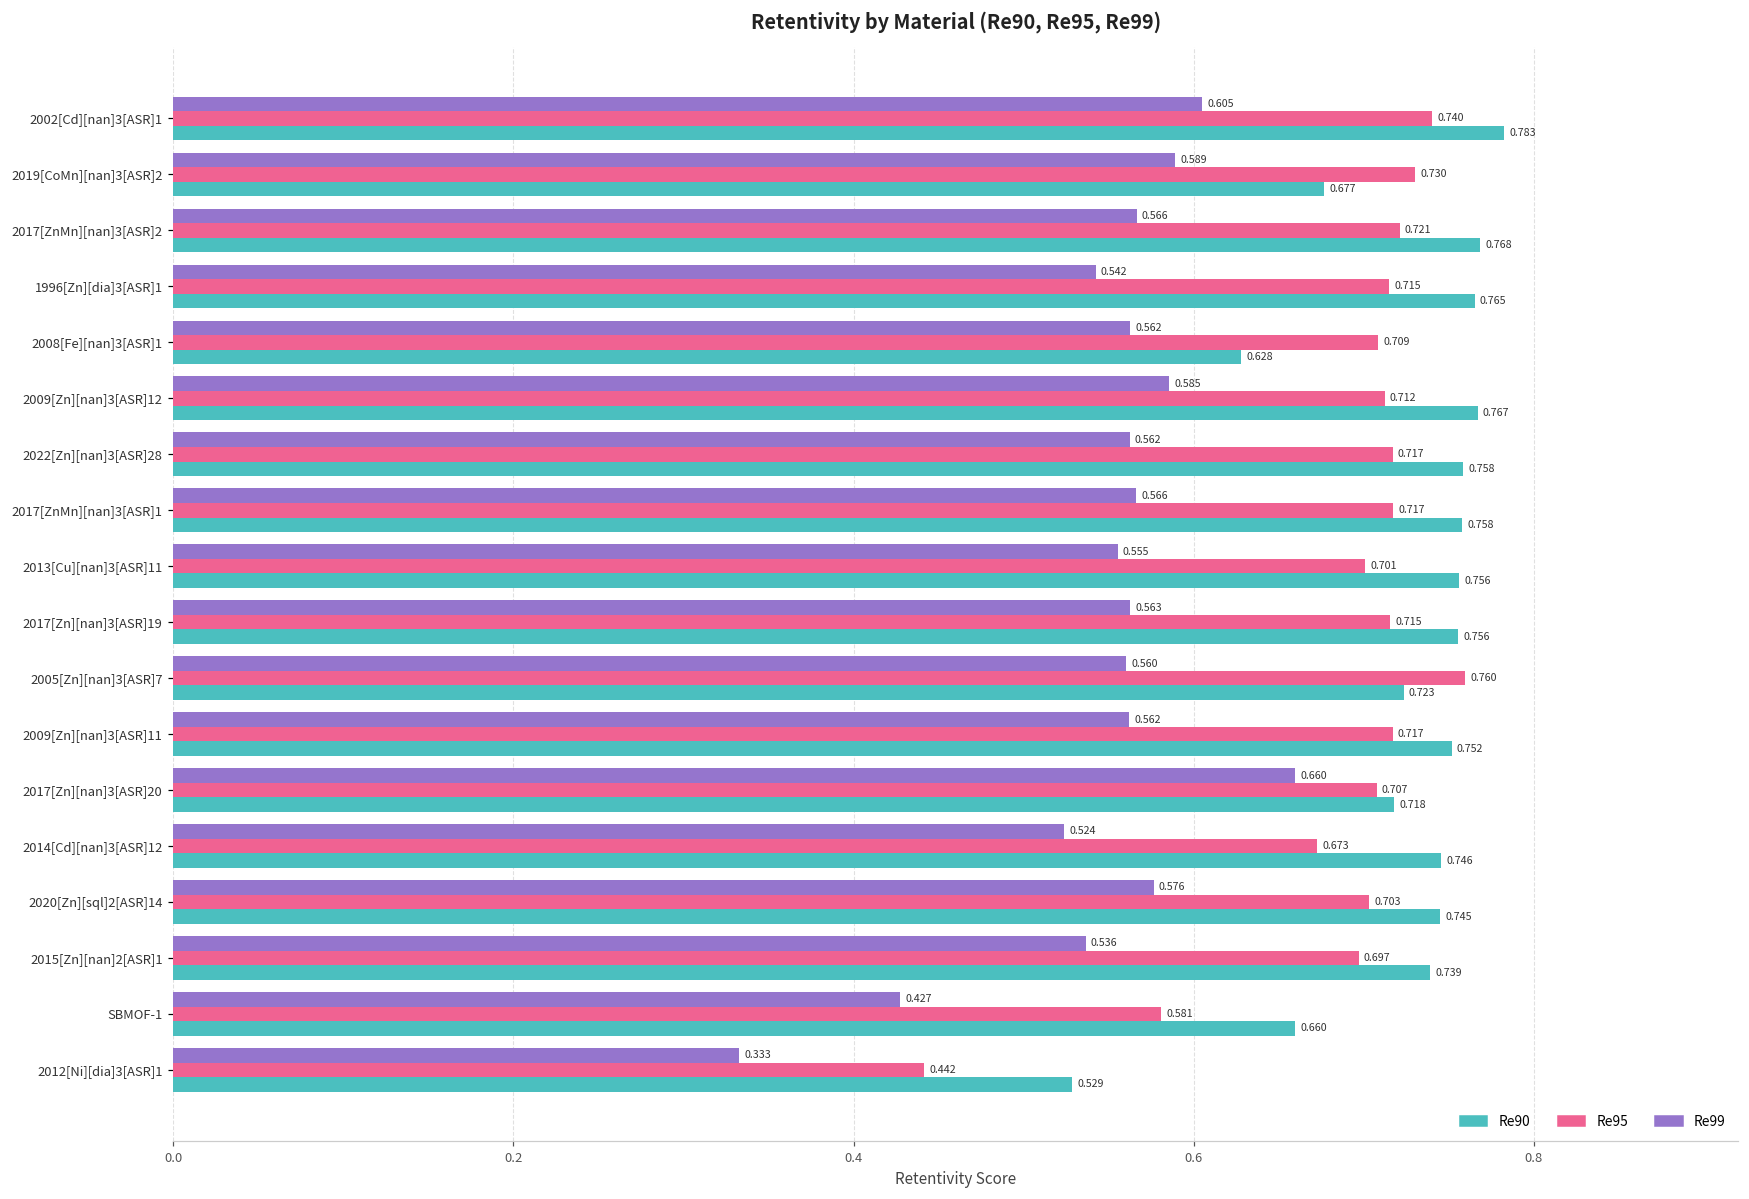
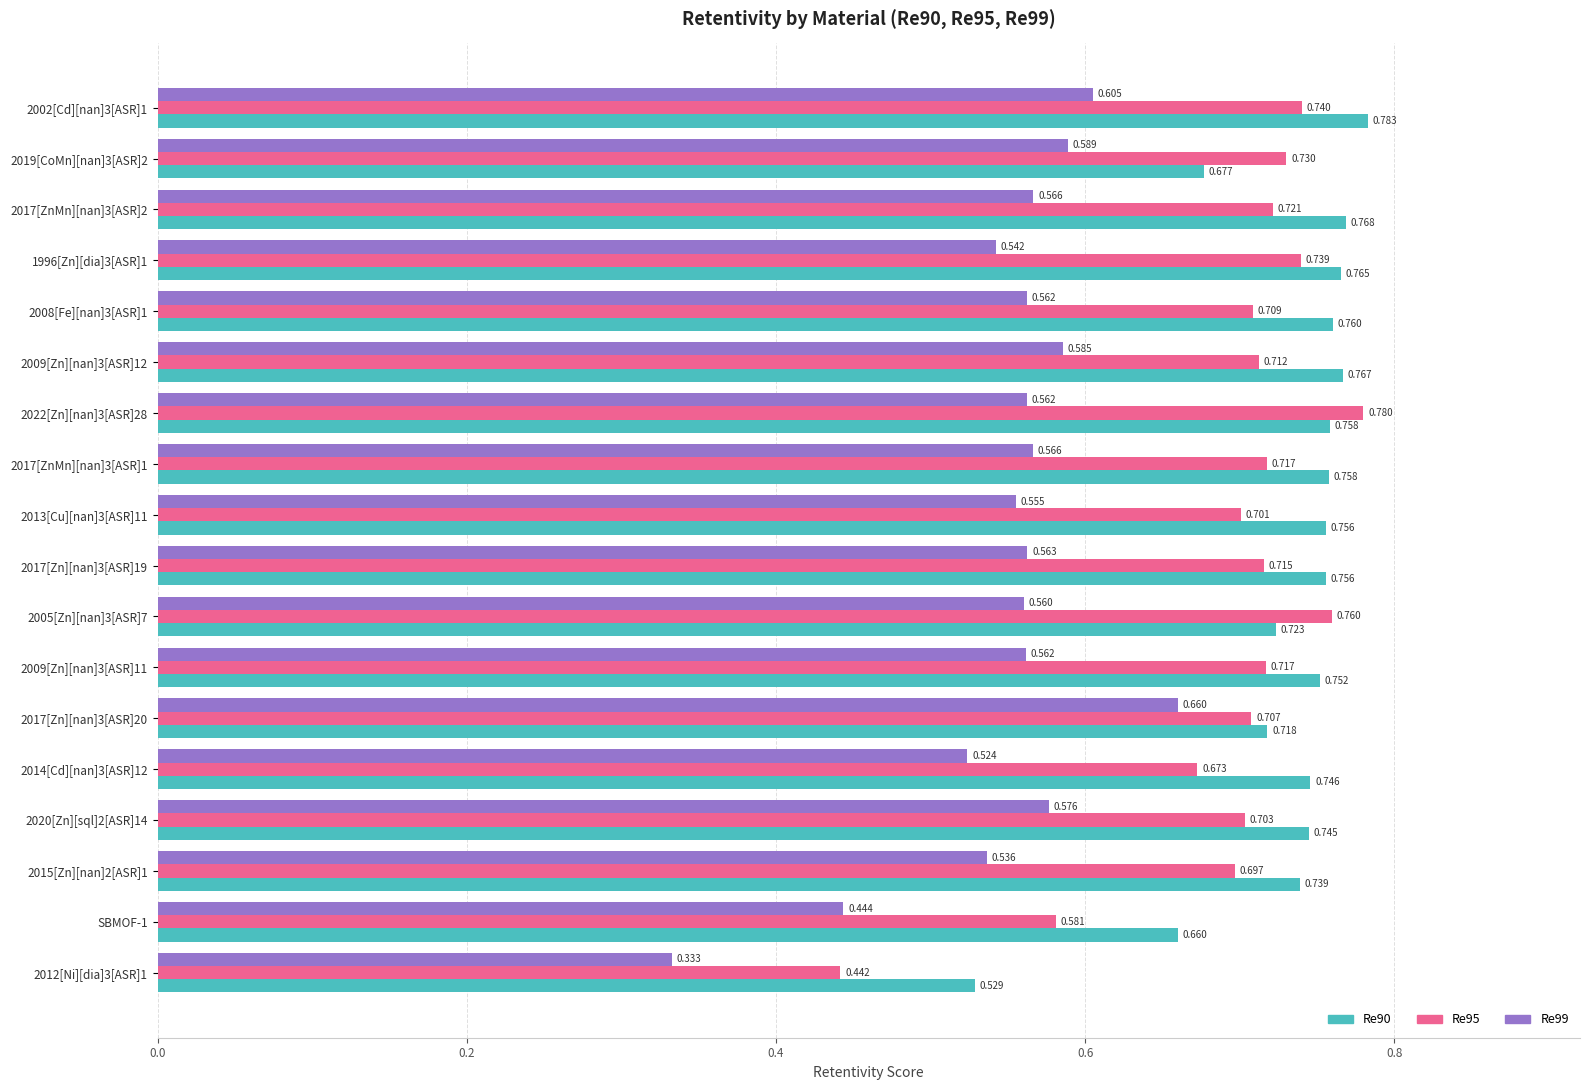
  {
    "Re90": {
      "2002[Cd][nan]3[ASR]1": 0.783,
      "2019[CoMn][nan]3[ASR]2": 0.677,
      "2017[ZnMn][nan]3[ASR]2": 0.768,
      "1996[Zn][dia]3[ASR]1": 0.765,
-     "2008[Fe][nan]3[ASR]1": 0.628,
+     "2008[Fe][nan]3[ASR]1": 0.760,
      "2009[Zn][nan]3[ASR]12": 0.767,
      "2022[Zn][nan]3[ASR]28": 0.758,
      "2017[ZnMn][nan]3[ASR]1": 0.758,
      "2013[Cu][nan]3[ASR]11": 0.756,
      "2017[Zn][nan]3[ASR]19": 0.756,
      "2005[Zn][nan]3[ASR]7": 0.723,
      "2009[Zn][nan]3[ASR]11": 0.752,
      "2017[Zn][nan]3[ASR]20": 0.718,
      "2014[Cd][nan]3[ASR]12": 0.746,
      "2020[Zn][sql]2[ASR]14": 0.745,
      "2015[Zn][nan]2[ASR]1": 0.739,
      "SBMOF-1": 0.660,
      "2012[Ni][dia]3[ASR]1": 0.529
    },
    "Re95": {
      "2002[Cd][nan]3[ASR]1": 0.740,
      "2019[CoMn][nan]3[ASR]2": 0.730,
      "2017[ZnMn][nan]3[ASR]2": 0.721,
-     "1996[Zn][dia]3[ASR]1": 0.715,
+     "1996[Zn][dia]3[ASR]1": 0.739,
      "2008[Fe][nan]3[ASR]1": 0.709,
      "2009[Zn][nan]3[ASR]12": 0.712,
-     "2022[Zn][nan]3[ASR]28": 0.717,
+     "2022[Zn][nan]3[ASR]28": 0.780,
      "2017[ZnMn][nan]3[ASR]1": 0.717,
      "2013[Cu][nan]3[ASR]11": 0.701,
      "2017[Zn][nan]3[ASR]19": 0.715,
      "2005[Zn][nan]3[ASR]7": 0.760,
      "2009[Zn][nan]3[ASR]11": 0.717,
      "2017[Zn][nan]3[ASR]20": 0.707,
      "2014[Cd][nan]3[ASR]12": 0.673,
      "2020[Zn][sql]2[ASR]14": 0.703,
      "2015[Zn][nan]2[ASR]1": 0.697,
      "SBMOF-1": 0.581,
      "2012[Ni][dia]3[ASR]1": 0.442
    },
    "Re99": {
      "2002[Cd][nan]3[ASR]1": 0.605,
      "2019[CoMn][nan]3[ASR]2": 0.589,
      "2017[ZnMn][nan]3[ASR]2": 0.566,
      "1996[Zn][dia]3[ASR]1": 0.542,
      "2008[Fe][nan]3[ASR]1": 0.562,
      "2009[Zn][nan]3[ASR]12": 0.585,
      "2022[Zn][nan]3[ASR]28": 0.562,
      "2017[ZnMn][nan]3[ASR]1": 0.566,
      "2013[Cu][nan]3[ASR]11": 0.555,
      "2017[Zn][nan]3[ASR]19": 0.563,
      "2005[Zn][nan]3[ASR]7": 0.560,
      "2009[Zn][nan]3[ASR]11": 0.562,
      "2017[Zn][nan]3[ASR]20": 0.660,
      "2014[Cd][nan]3[ASR]12": 0.524,
      "2020[Zn][sql]2[ASR]14": 0.576,
      "2015[Zn][nan]2[ASR]1": 0.536,
-     "SBMOF-1": 0.427,
+     "SBMOF-1": 0.444,
      "2012[Ni][dia]3[ASR]1": 0.333
    }
  }
